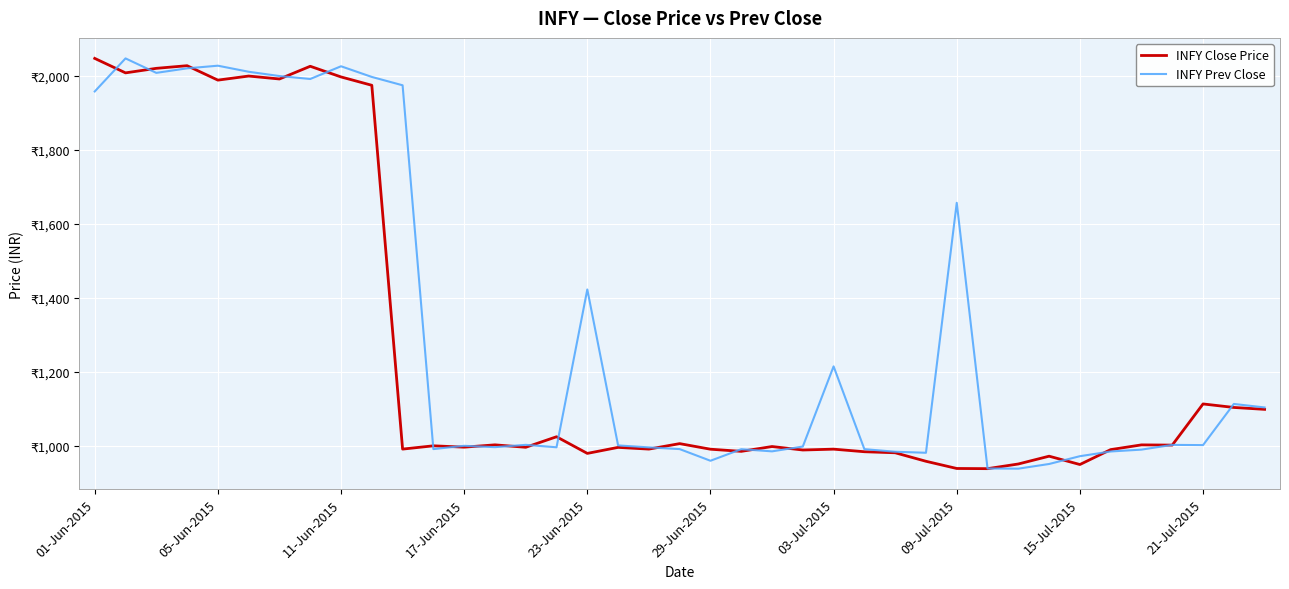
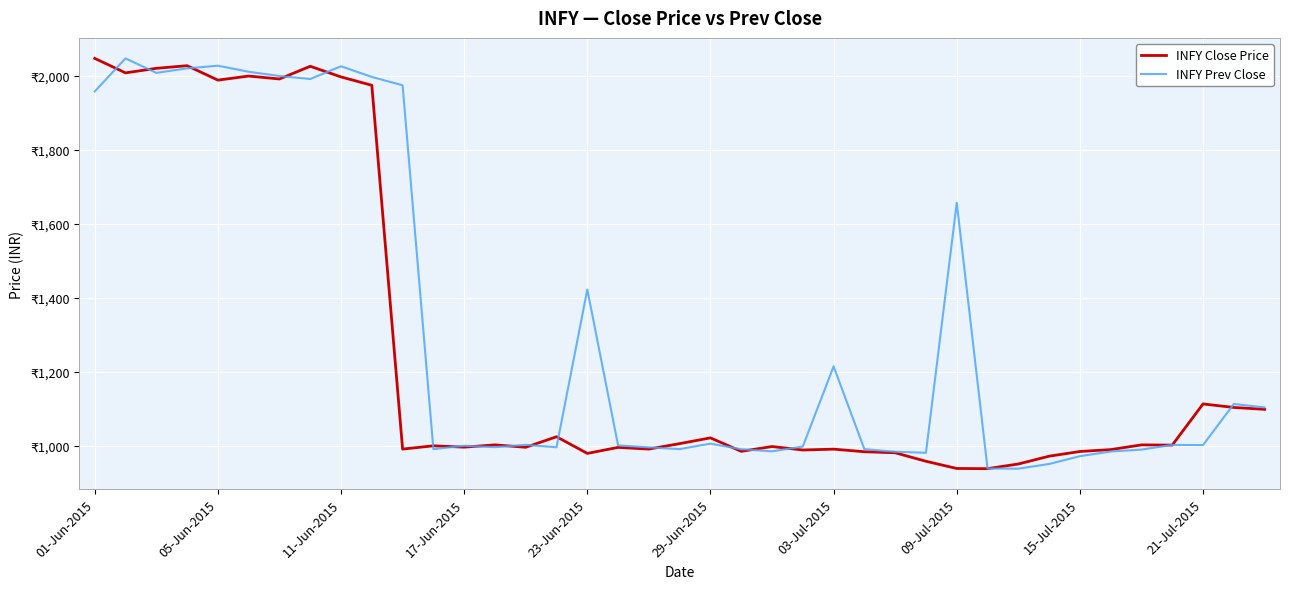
  {
    "INFY Close Price": {
      "01-Jun-2015": "₹2,050",
      "05-Jun-2015": "₹1,990",
      "11-Jun-2015": "₹2,000",
      "23-Jun-2015": "₹980",
-     "29-Jun-2015": "₹990",
+     "29-Jun-2015": "₹1,020",
      "03-Jul-2015": "₹990",
      "09-Jul-2015": "₹940",
-     "15-Jul-2015": "₹950",
+     "15-Jul-2015": "₹980",
      "21-Jul-2015": "₹1,110"
    },
    "INFY Prev Close": {
      "01-Jun-2015": "₹1,960",
      "05-Jun-2015": "₹2,030",
      "11-Jun-2015": "₹2,030",
      "23-Jun-2015": "₹1,420",
-     "29-Jun-2015": "₹960",
+     "29-Jun-2015": "₹1,010",
      "03-Jul-2015": "₹1,210",
      "09-Jul-2015": "₹1,660",
      "15-Jul-2015": "₹970",
      "21-Jul-2015": "₹1,000"
    }
  }
